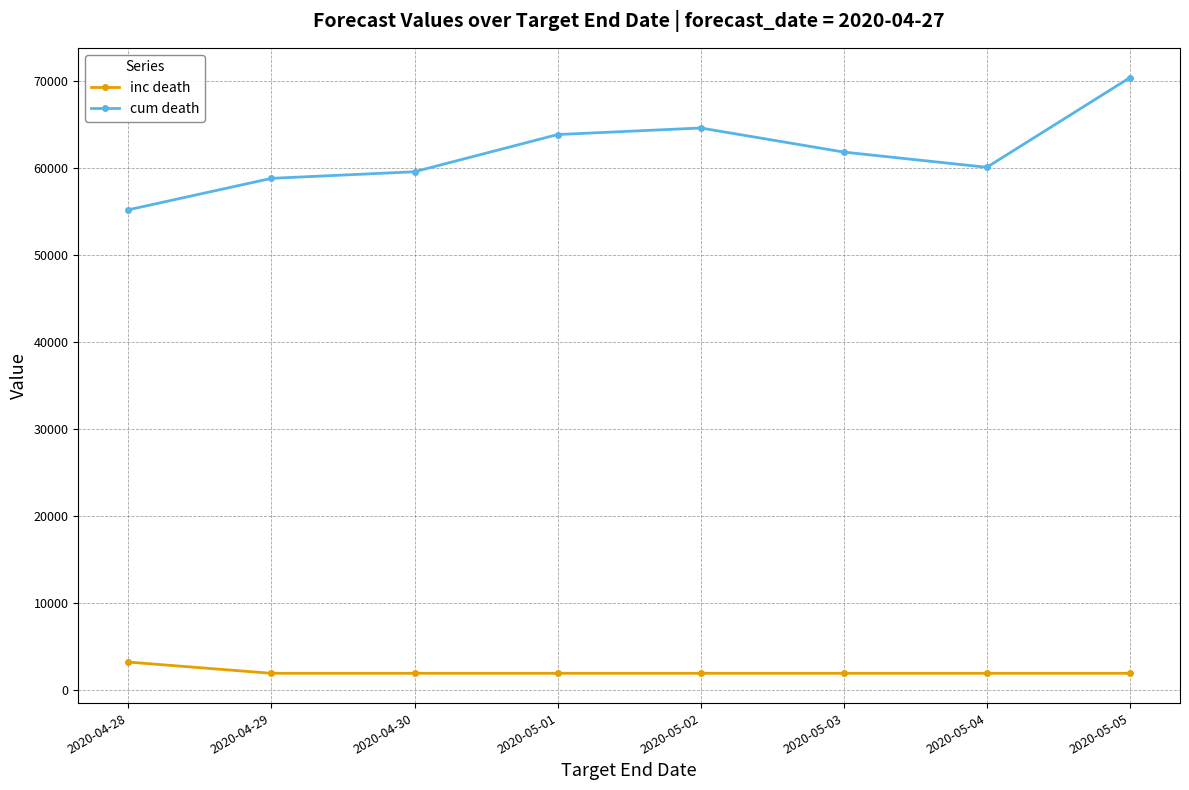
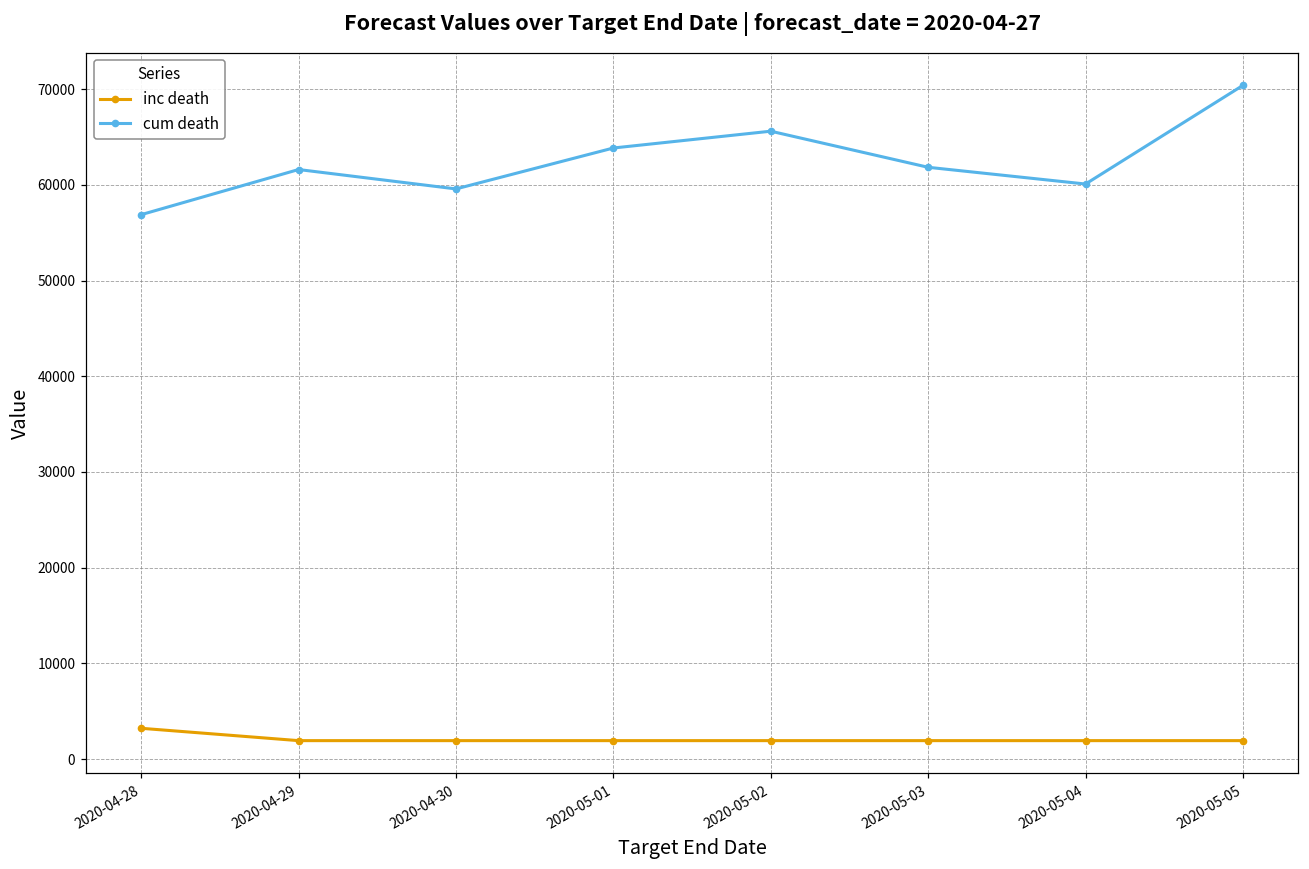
  {
    "inc death": {
      "2020-04-28": 3000,
      "2020-04-29": 2000,
      "2020-04-30": 2000,
      "2020-05-01": 2000,
      "2020-05-02": 2000,
      "2020-05-03": 2000,
      "2020-05-04": 2000,
      "2020-05-05": 2000
    },
    "cum death": {
-     "2020-04-28": 55000,
-     "2020-04-29": 59000,
+     "2020-04-28": 57000,
+     "2020-04-29": 62000,
      "2020-04-30": 60000,
      "2020-05-01": 64000,
-     "2020-05-02": 65000,
+     "2020-05-02": 66000,
      "2020-05-03": 62000,
      "2020-05-04": 60000,
      "2020-05-05": 70000
    }
  }
